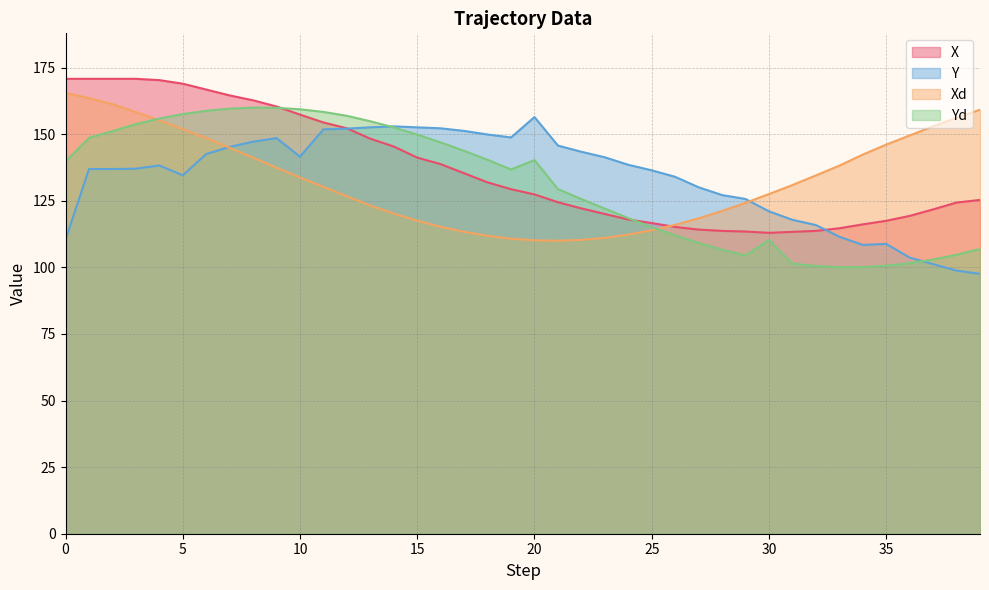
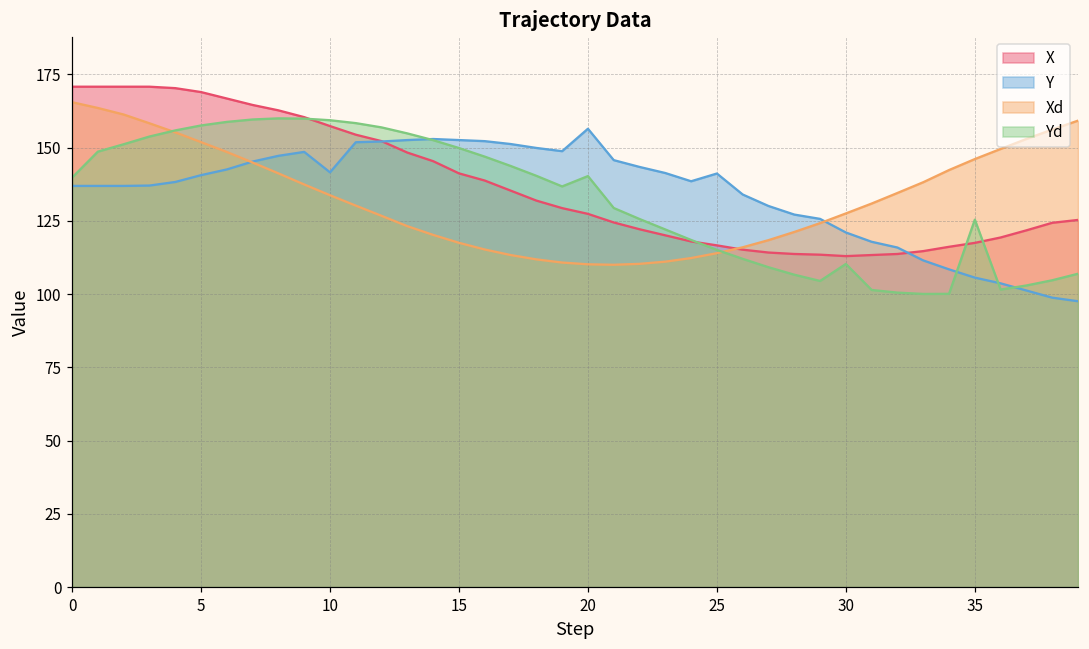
  {
    "Y": {
-     "0": 110,
-     "5": 135,
+     "0": 137,
+     "5": 141,
      "10": 142,
      "15": 153,
      "20": 156,
-     "25": 136,
+     "25": 141,
      "30": 121,
-     "35": 109
+     "35": 106
    },
    "Yd": {
      "0": 140,
      "5": 158,
      "10": 159,
      "15": 150,
      "20": 140,
      "25": 115,
      "30": 110,
-     "35": 101
+     "35": 125
    }
  }
